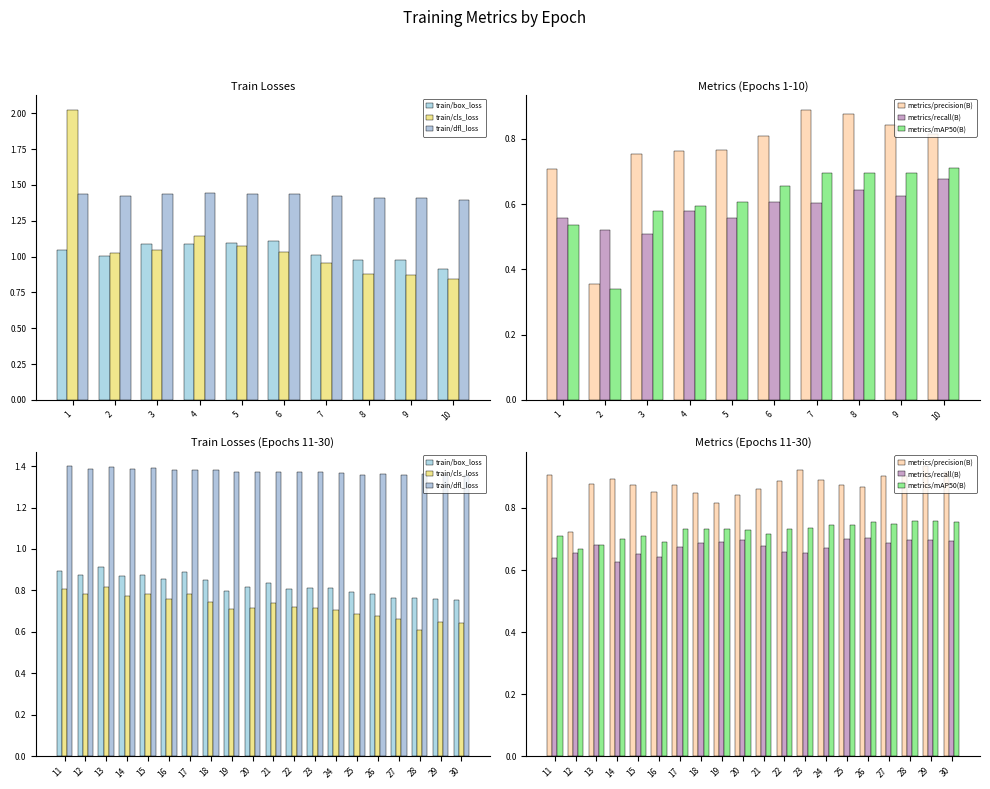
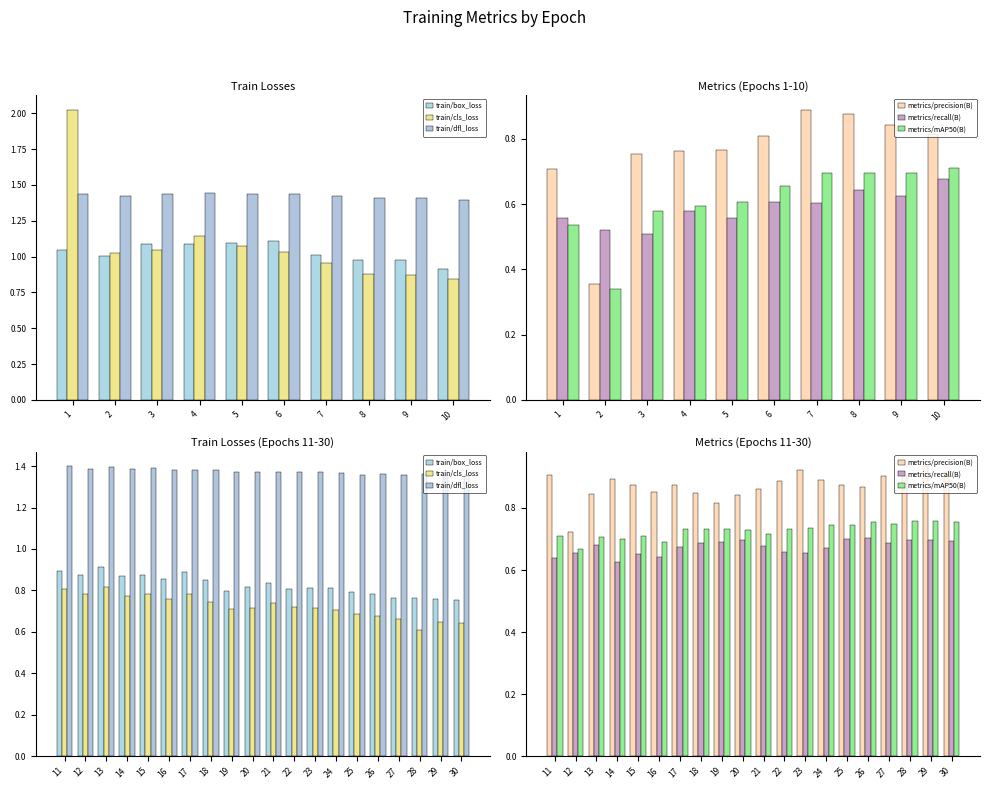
  {
    "Train Losses": {
      "train/cls_loss": {
        "1": 2.02,
        "2": 1.03,
        "3": 1.04,
        "4": 1.14,
        "5": 1.07,
        "6": 1.03,
        "7": 0.95,
        "8": 0.88,
        "9": 0.87,
        "10": 0.84
      }
    },
    "Metrics (Epochs 1-10)": {
      "metrics/precision(B)": {
        "1": 0.71,
        "2": 0.36,
        "3": 0.76,
        "4": 0.76,
        "5": 0.76,
        "6": 0.81,
        "7": 0.89,
        "8": 0.88,
        "9": 0.84
      },
      "metrics/recall(B)": {
        "1": 0.56,
        "2": 0.52,
        "3": 0.51,
        "4": 0.58,
        "5": 0.56,
        "6": 0.61,
        "7": 0.60,
        "8": 0.64,
        "9": 0.62,
        "10": 0.68
      },
      "metrics/mAP50(B)": {
        "1": 0.54,
        "2": 0.34,
        "3": 0.58,
        "4": 0.60,
        "5": 0.61,
        "6": 0.65,
        "7": 0.69,
        "8": 0.70,
        "9": 0.70,
        "10": 0.71
      }
    },
    "Train Losses (Epochs 11-30)": {
      "train/cls_loss": {
        "11": 0.81,
        "12": 0.78,
        "13": 0.82,
        "14": 0.77,
        "15": 0.78,
        "16": 0.76,
        "17": 0.78,
        "18": 0.74,
        "19": 0.71,
        "20": 0.72,
        "21": 0.74,
        "22": 0.72,
        "23": 0.72,
        "24": 0.70,
        "25": 0.69,
        "26": 0.67,
        "27": 0.66,
        "28": 0.61,
        "29": 0.65,
        "30": 0.64
      }
    },
    "Metrics (Epochs 11-30)": {
      "metrics/precision(B)": {
        "11": 0.91,
        "12": 0.72,
-       "13": 0.88,
+       "13": 0.84,
        "14": 0.89,
        "15": 0.88,
        "16": 0.85,
        "17": 0.87,
        "18": 0.85,
        "19": 0.82,
        "20": 0.84,
        "21": 0.86,
        "22": 0.89,
        "23": 0.92,
        "24": 0.89,
        "25": 0.87,
        "26": 0.87,
        "27": 0.90
      },
      "metrics/recall(B)": {
        "11": 0.64,
        "12": 0.65,
        "13": 0.68,
        "14": 0.63,
        "15": 0.65,
        "16": 0.64,
        "17": 0.67,
        "18": 0.69,
        "19": 0.69,
        "20": 0.70,
        "21": 0.68,
        "22": 0.66,
        "23": 0.66,
        "24": 0.67,
        "25": 0.70,
        "26": 0.70,
        "27": 0.69,
        "28": 0.70,
        "29": 0.70,
        "30": 0.69
      },
      "metrics/mAP50(B)": {
        "11": 0.71,
        "12": 0.67,
-       "13": 0.68,
+       "13": 0.71,
        "14": 0.70,
        "15": 0.71,
        "16": 0.69,
        "17": 0.73,
        "18": 0.73,
        "19": 0.73,
        "20": 0.73,
        "21": 0.72,
        "22": 0.73,
        "23": 0.73,
        "24": 0.74,
        "25": 0.74,
        "26": 0.75,
        "27": 0.75,
        "28": 0.76,
        "29": 0.76,
        "30": 0.76
      }
    }
  }
